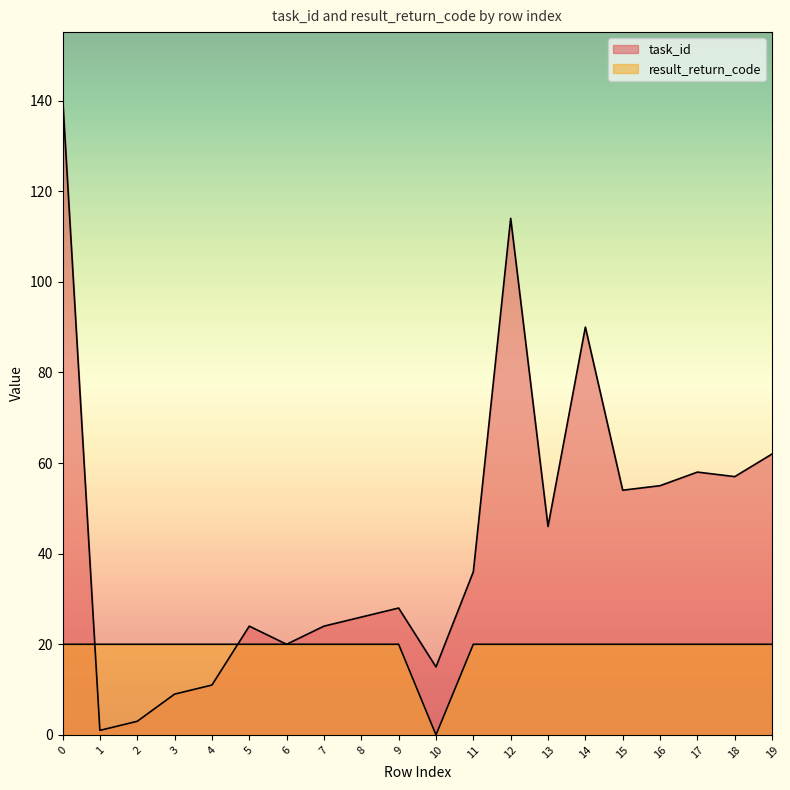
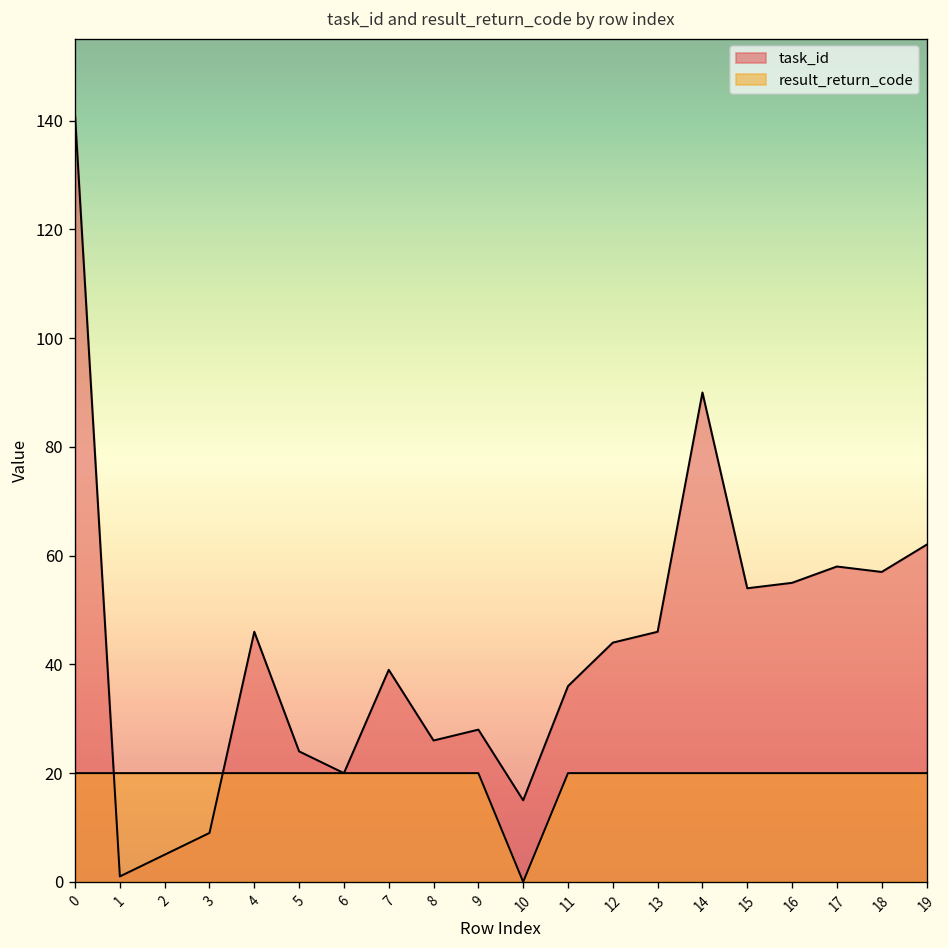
  {
    "task_id": {
      "0": 141,
      "1": 1,
-     "2": 3,
+     "2": 5,
      "3": 9,
-     "4": 11,
+     "4": 46,
      "5": 24,
-     "7": 24,
+     "7": 39,
      "8": 26,
      "9": 28,
      "10": 15,
      "11": 36,
-     "12": 114,
+     "12": 44,
      "13": 46,
      "14": 90,
      "15": 54,
      "16": 55,
      "17": 58,
      "18": 57,
      "19": 62
    },
    "result_return_code": {
      "0": 20,
      "1": 20,
      "2": 20,
      "3": 20,
      "4": 20,
      "5": 20,
      "7": 20,
      "8": 20,
      "9": 20,
      "10": 0,
      "11": 20,
      "12": 20,
      "13": 20,
      "14": 20,
      "15": 20,
      "16": 20,
      "17": 20,
      "18": 20,
      "19": 20
    }
  }
